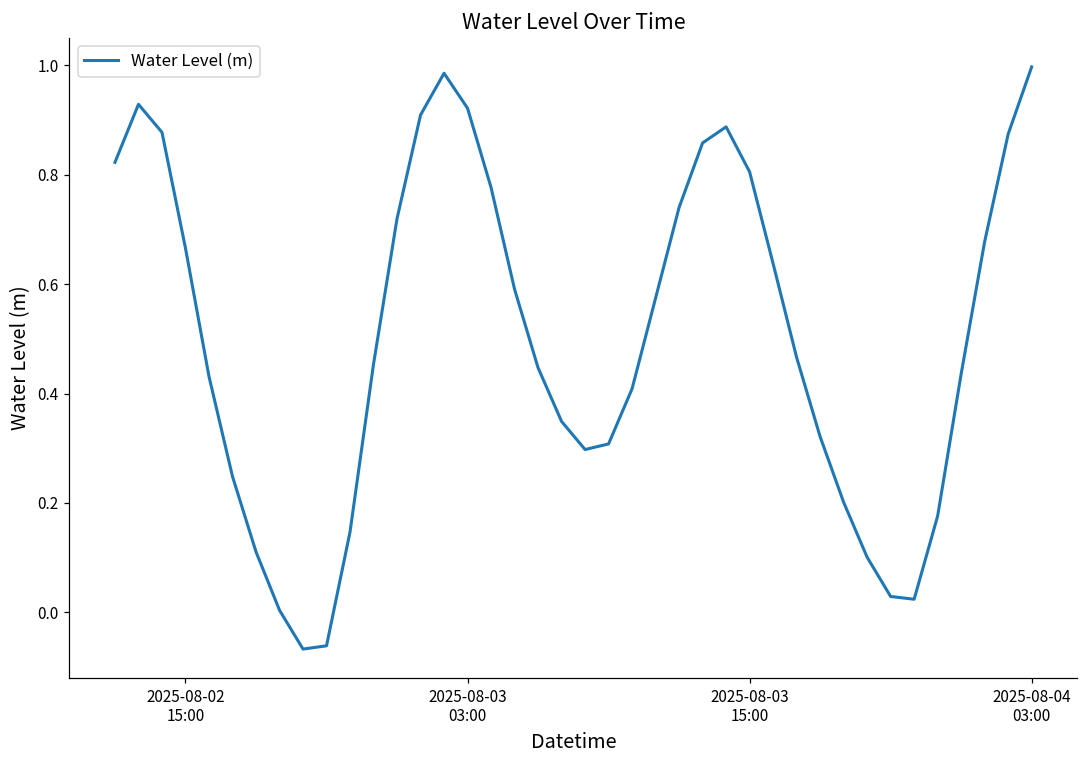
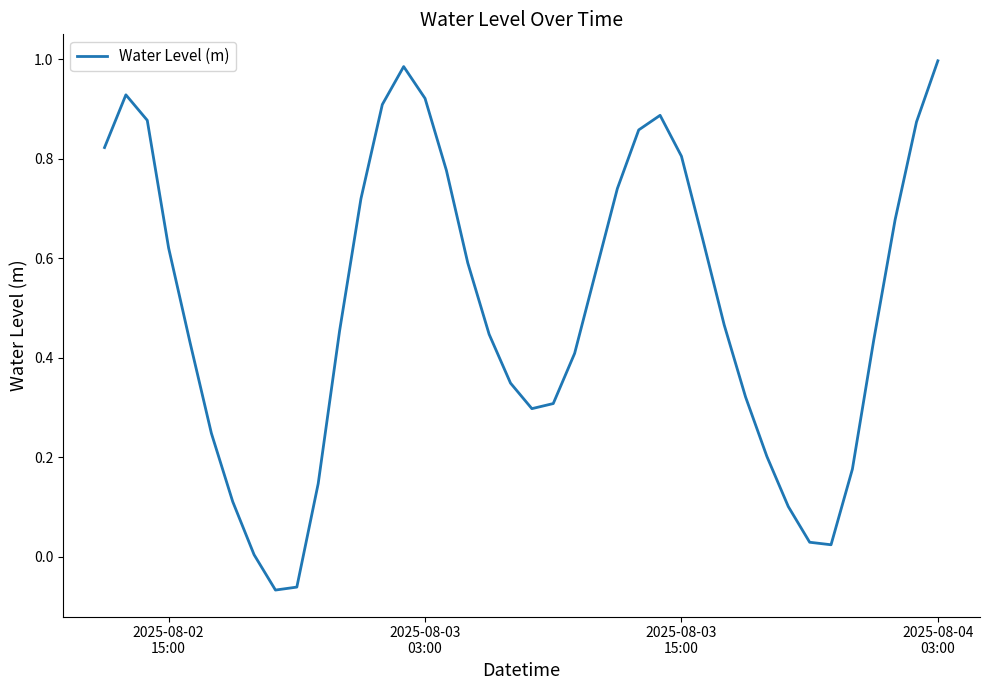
  {
-   "2025-08-02 15:00": 0.67,
+   "2025-08-02 15:00": 0.62,
    "2025-08-03 03:00": 0.92,
    "2025-08-03 15:00": 0.81,
    "2025-08-04 03:00": 1.00
  }
